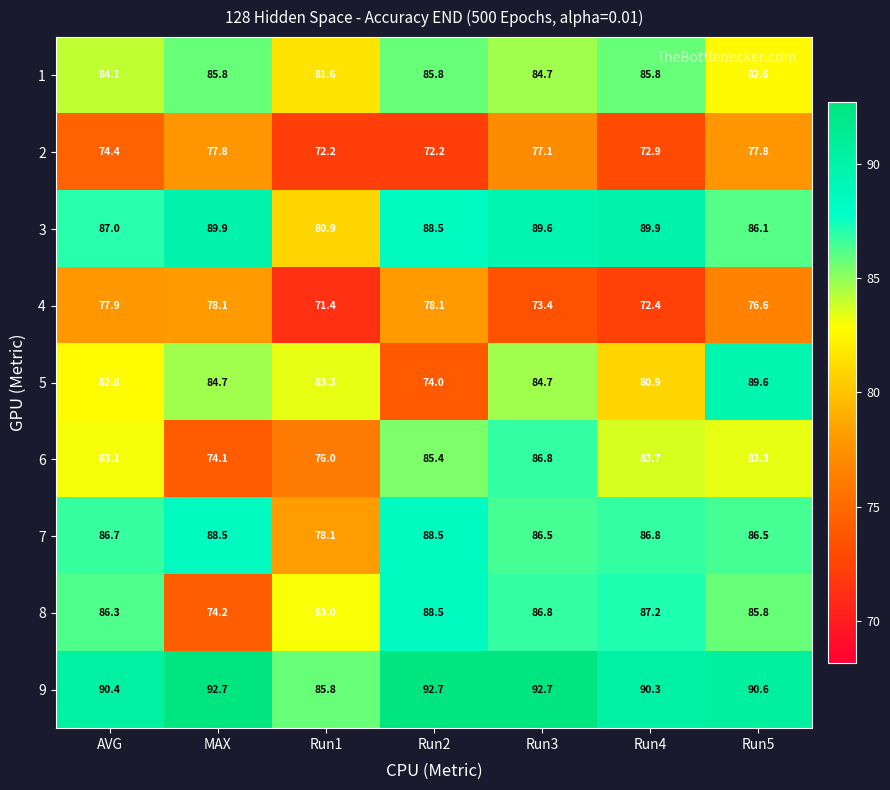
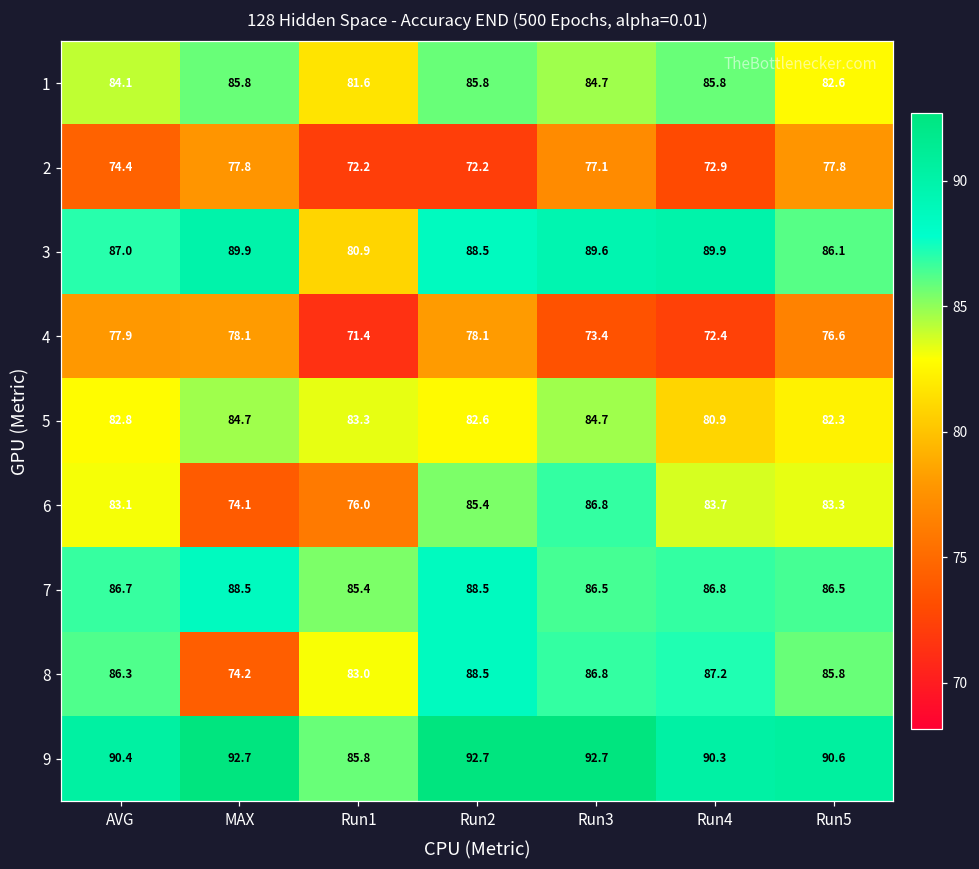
  {
    "1": {
      "AVG": 84.1,
      "MAX": 85.8,
      "Run1": 81.6,
      "Run2": 85.8,
      "Run3": 84.7,
      "Run4": 85.8
    },
    "2": {
      "AVG": 74.4,
      "MAX": 77.8,
      "Run1": 72.2,
      "Run2": 72.2,
      "Run3": 77.1,
      "Run4": 72.9,
      "Run5": 77.8
    },
    "3": {
      "AVG": 87.0,
      "MAX": 89.9,
      "Run1": 80.9,
      "Run2": 88.5,
      "Run3": 89.6,
      "Run4": 89.9,
      "Run5": 86.1
    },
    "4": {
      "AVG": 77.9,
      "MAX": 78.1,
      "Run1": 71.4,
      "Run2": 78.1,
      "Run3": 73.4,
      "Run4": 72.4,
      "Run5": 76.6
    },
    "5": {
      "AVG": 82.8,
      "MAX": 84.7,
      "Run1": 83.3,
-     "Run2": 74.0,
+     "Run2": 82.6,
      "Run3": 84.7,
      "Run4": 80.9,
-     "Run5": 89.6
+     "Run5": 82.3
    },
    "6": {
      "AVG": 83.1,
      "MAX": 74.1,
      "Run1": 76.0,
      "Run2": 85.4,
      "Run3": 86.8,
      "Run4": 83.7,
      "Run5": 83.3
    },
    "7": {
      "AVG": 86.7,
      "MAX": 88.5,
-     "Run1": 78.1,
+     "Run1": 85.4,
      "Run2": 88.5,
      "Run3": 86.5,
      "Run4": 86.8,
      "Run5": 86.5
    },
    "8": {
      "AVG": 86.3,
      "MAX": 74.2,
      "Run1": 83.0,
      "Run2": 88.5,
      "Run3": 86.8,
      "Run4": 87.2,
      "Run5": 85.8
    },
    "9": {
      "AVG": 90.4,
      "MAX": 92.7,
      "Run1": 85.8,
      "Run2": 92.7,
      "Run3": 92.7,
      "Run4": 90.3,
      "Run5": 90.6
    }
  }
